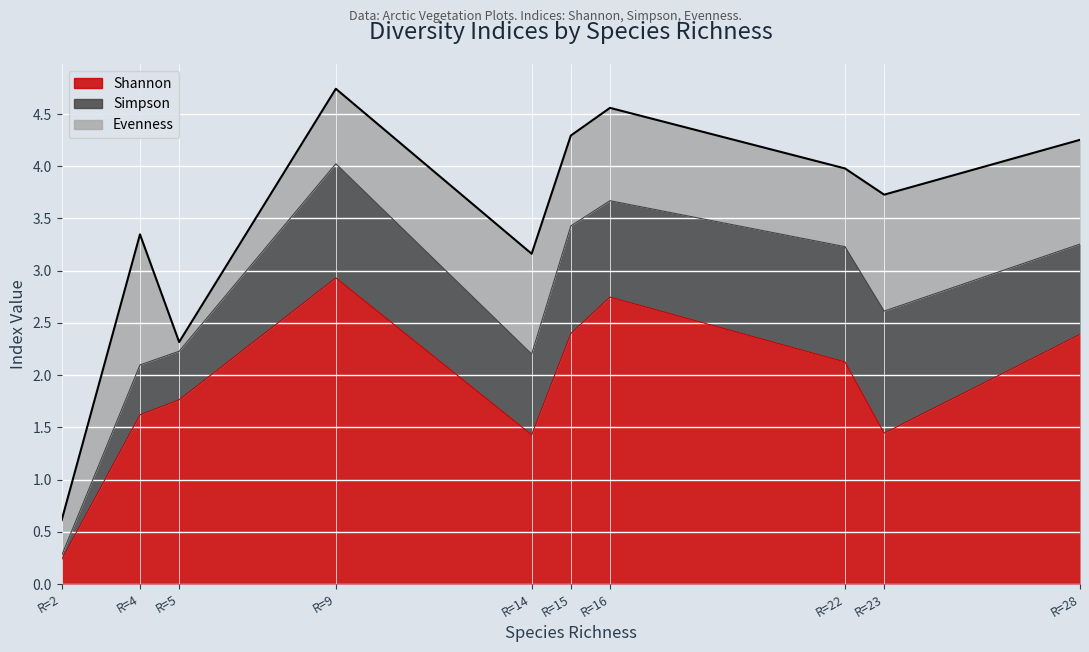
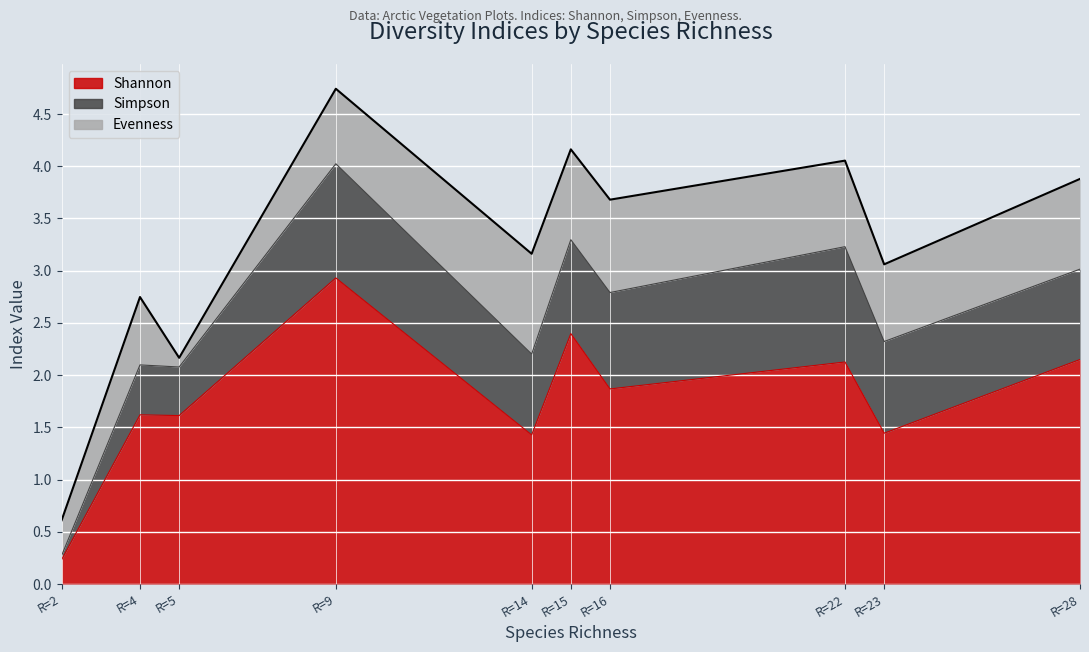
  {
    "Shannon": {
      "R=2": 0.23,
      "R=4": 1.62,
-     "R=5": 1.76,
+     "R=5": 1.61,
      "R=9": 2.93,
      "R=14": 1.43,
      "R=15": 2.40,
-     "R=16": 2.75,
+     "R=16": 1.87,
      "R=22": 2.13,
      "R=23": 1.44,
-     "R=28": 2.39
+     "R=28": 2.15
    },
    "Simpson": {
      "R=2": 0.04,
      "R=4": 0.48,
      "R=5": 0.46,
      "R=9": 1.09,
      "R=14": 0.77,
-     "R=15": 1.03,
+     "R=15": 0.90,
      "R=16": 0.92,
      "R=22": 1.10,
-     "R=23": 1.17,
+     "R=23": 0.88,
      "R=28": 0.86
    },
    "Evenness": {
      "R=2": 0.34,
-     "R=4": 1.25,
+     "R=4": 0.65,
      "R=5": 0.09,
      "R=9": 0.72,
      "R=14": 0.96,
      "R=15": 0.86,
      "R=16": 0.89,
-     "R=22": 0.75,
-     "R=23": 1.11,
-     "R=28": 1.00
+     "R=22": 0.82,
+     "R=23": 0.74,
+     "R=28": 0.86
    }
  }
